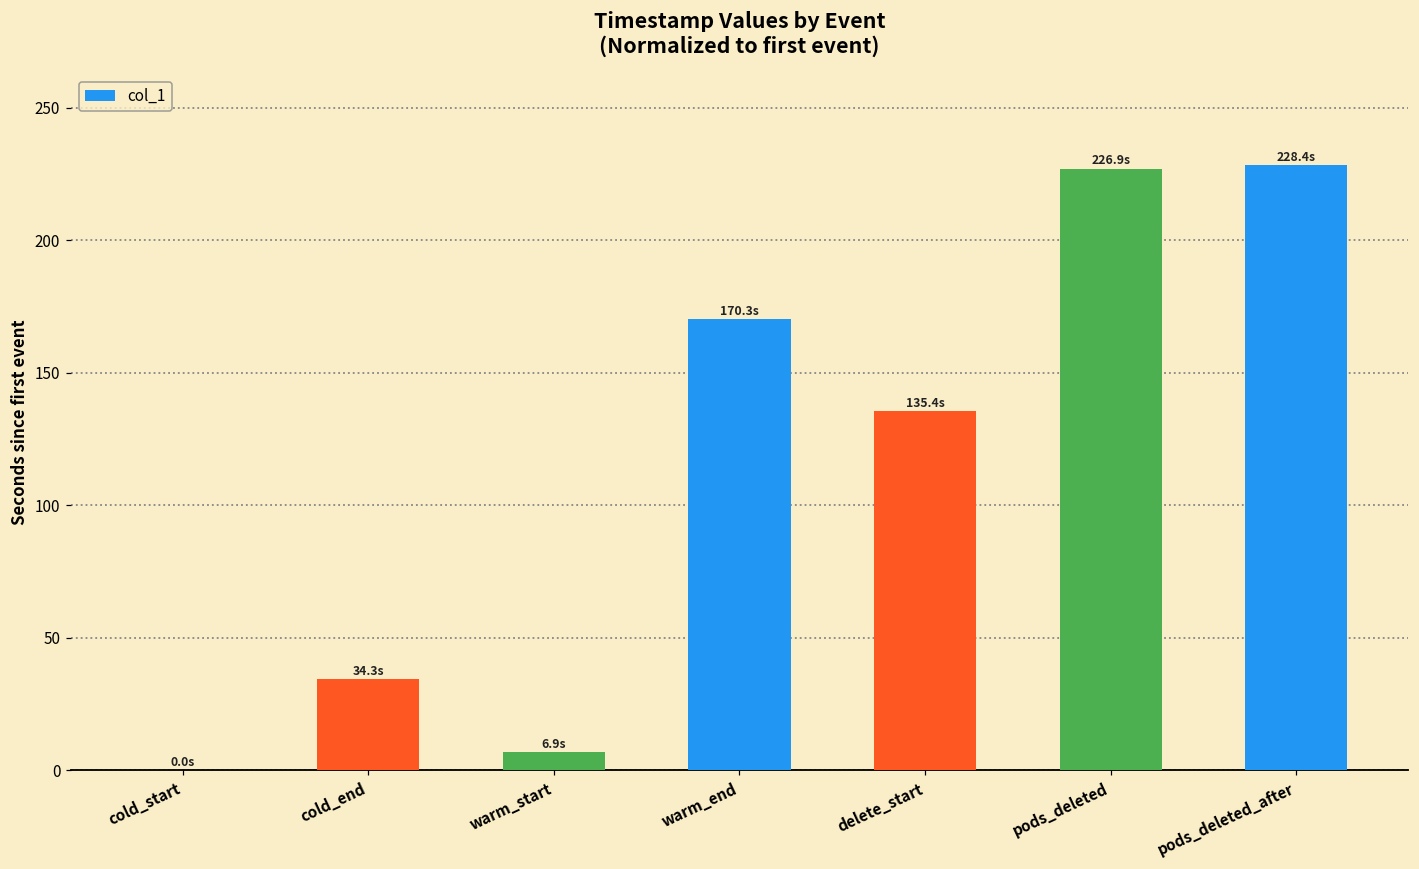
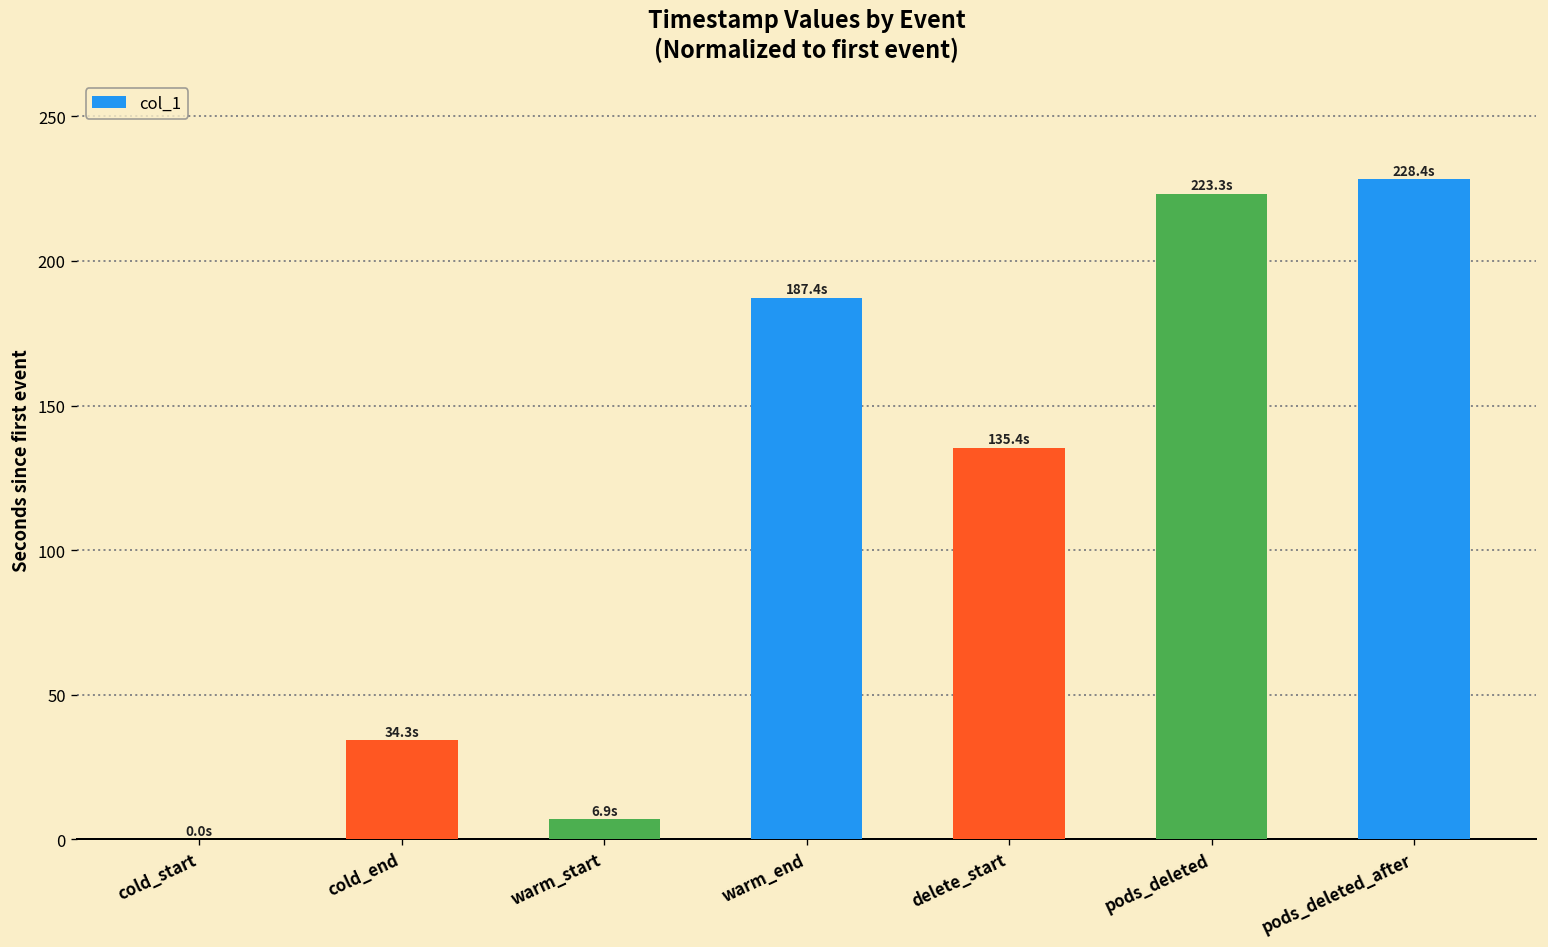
  {
    "cold_start": "0.0s",
    "cold_end": "34.3s",
    "warm_start": "6.9s",
-   "warm_end": "170.3s",
+   "warm_end": "187.4s",
    "delete_start": "135.4s",
-   "pods_deleted": "226.9s",
+   "pods_deleted": "223.3s",
    "pods_deleted_after": "228.4s"
  }
